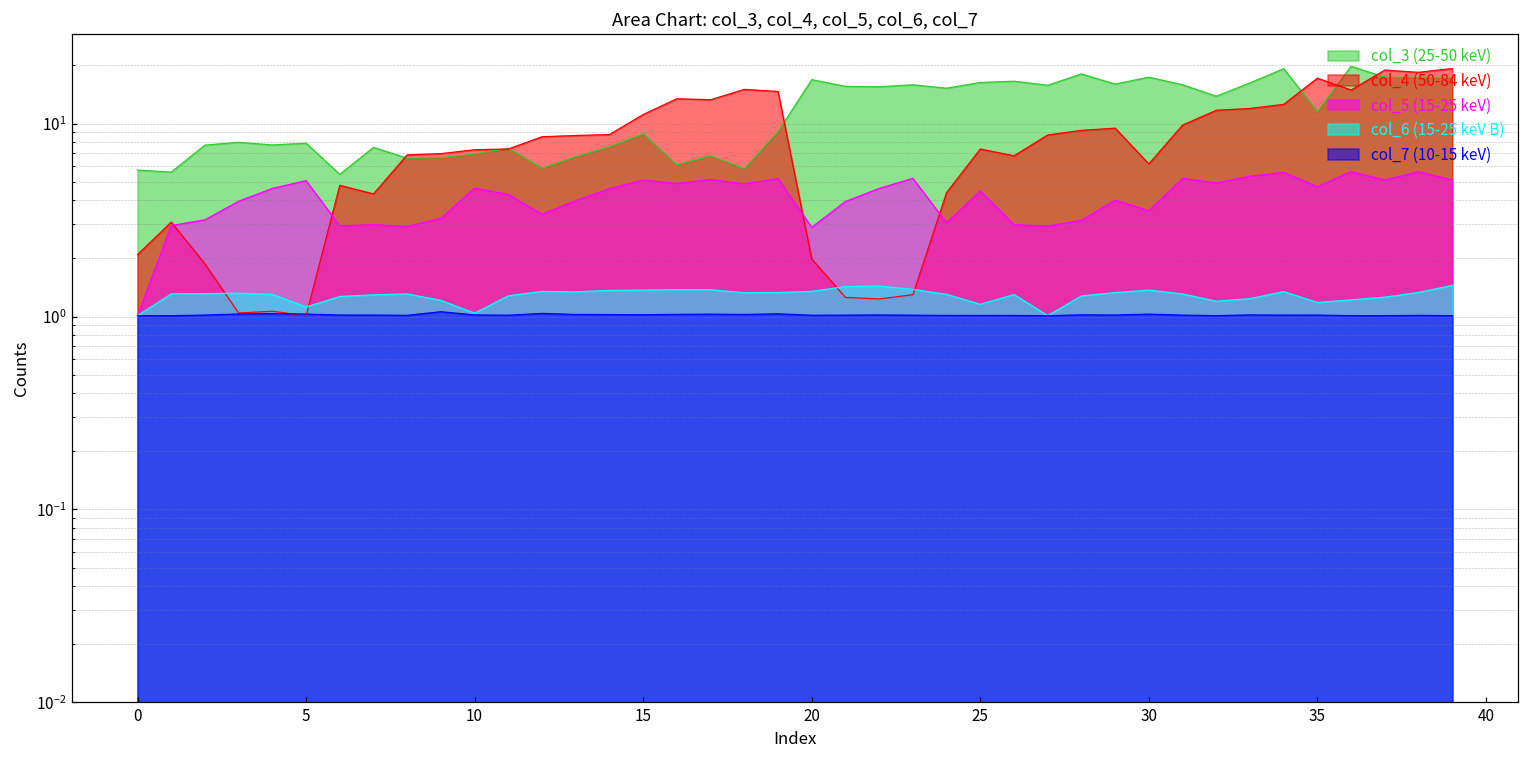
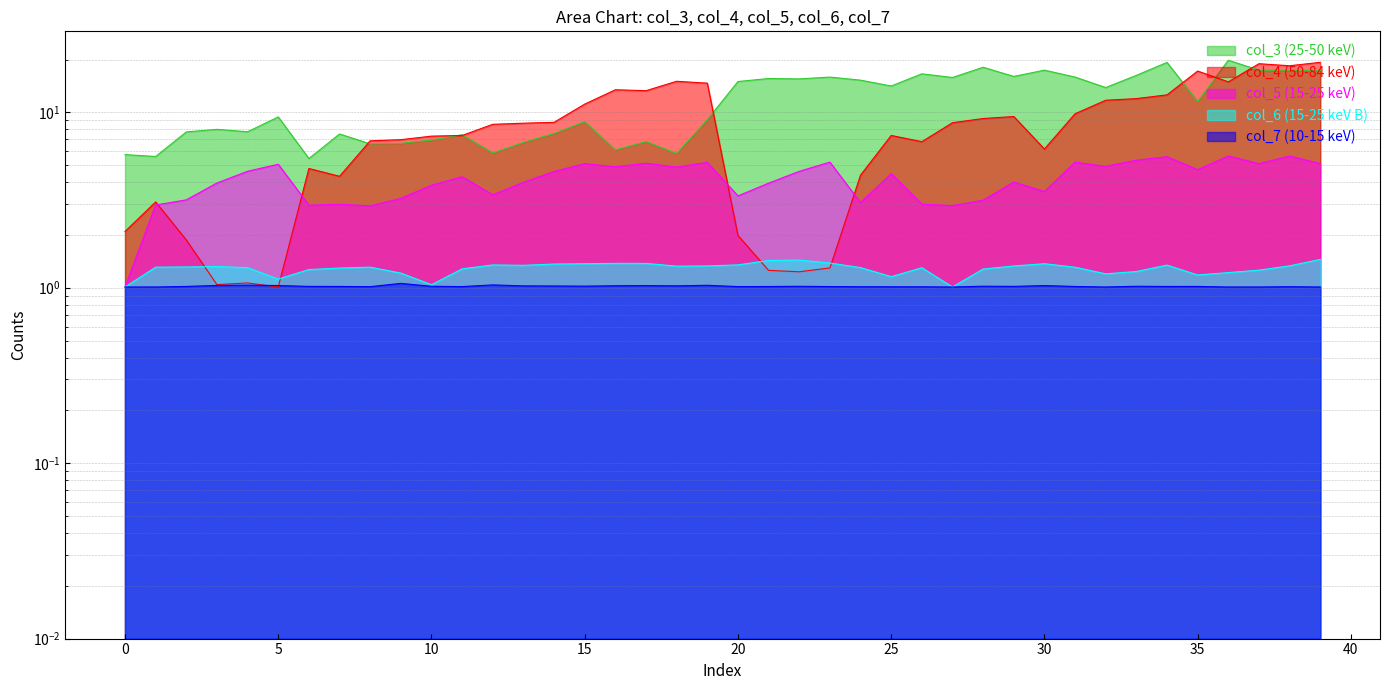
  {
    "col_3 (25-50 keV)": {
      "0": 5.7,
-     "5": 8,
+     "5": 9,
      "10": 7,
      "15": 9,
-     "20": 17,
-     "25": 16,
+     "20": 15,
+     "25": 14,
      "30": 17,
      "35": 12
    },
    "col_4 (50-84 keV)": {
      "0": 2.1,
      "10": 7.3,
      "15": 11,
      "20": 2.0,
      "25": 7.4,
      "30": 6.2,
      "35": 17
    },
    "col_5 (15-25 keV)": {
      "5": 5.1,
-     "10": 4.6,
+     "10": 3.8,
      "15": 5.1,
-     "20": 2.9,
+     "20": 3.3,
      "25": 4.5,
      "30": 3.5,
      "35": 4.7
    },
    "col_6 (15-25 keV B)": {
      "5": 1.1,
      "15": 1.4,
      "20": 1.4,
      "25": 1.2,
      "30": 1.4,
      "35": 1.2
    },
    "col_7 (10-15 keV)": {
      "15": 1.0,
      "20": 1.0,
      "25": 1.0,
      "30": 1.0,
      "35": 1.0
    }
  }
